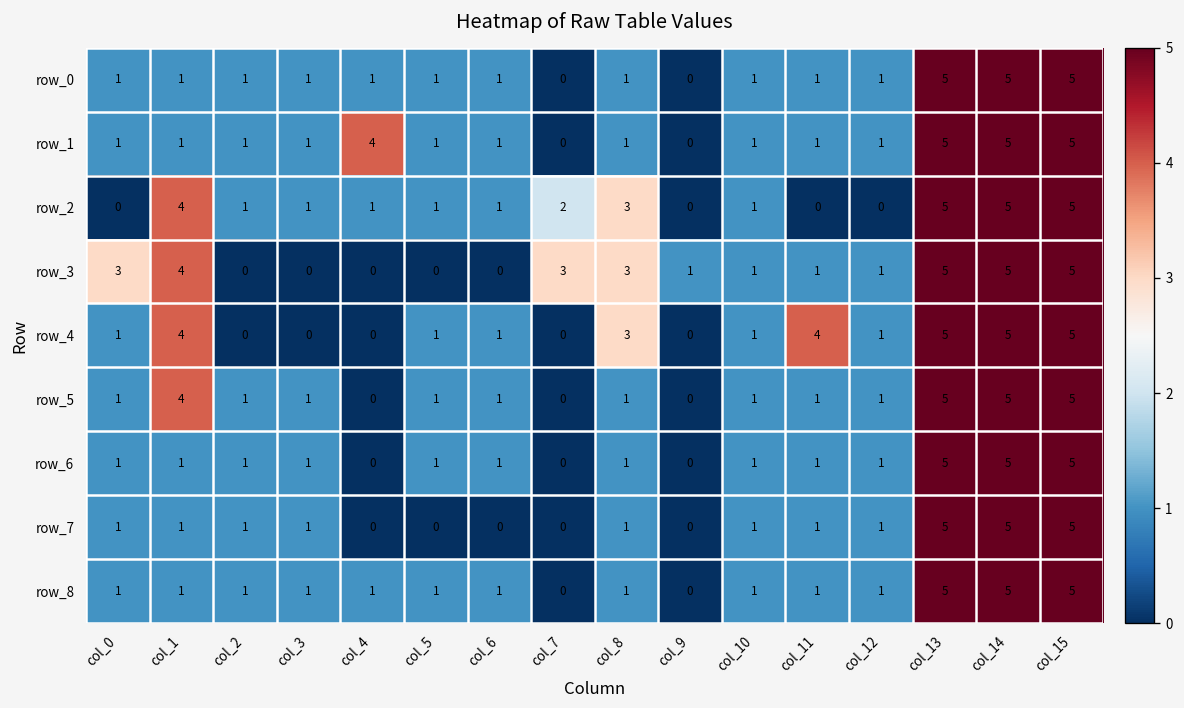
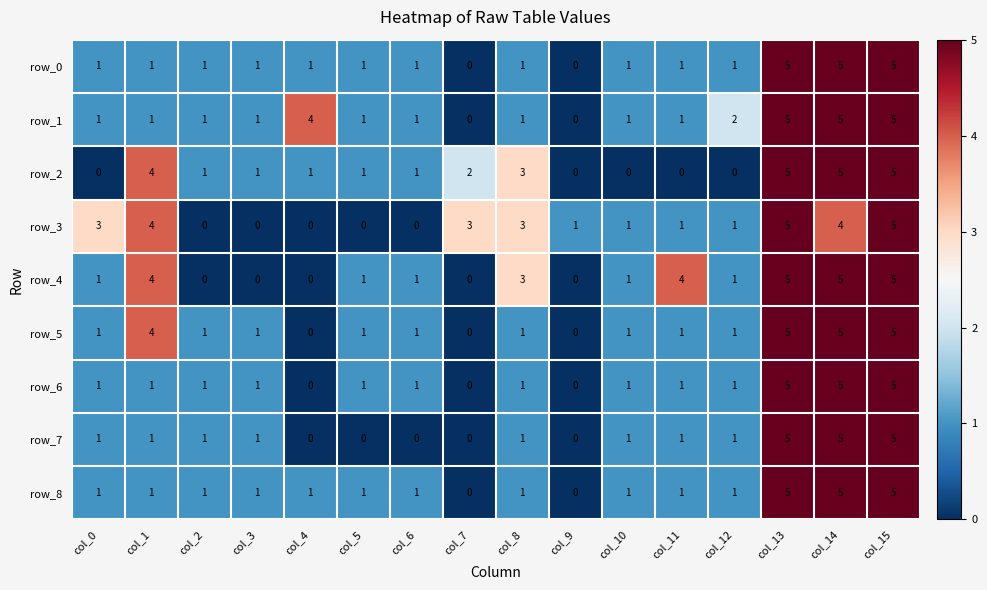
  {
    "row_0": {
      "col_0": 1,
      "col_1": 1,
      "col_2": 1,
      "col_3": 1,
      "col_4": 1,
      "col_5": 1,
      "col_6": 1,
      "col_7": 0,
      "col_8": 1,
      "col_9": 0,
      "col_10": 1,
      "col_11": 1,
      "col_12": 1,
      "col_13": 5,
      "col_14": 5,
      "col_15": 5
    },
    "row_1": {
      "col_0": 1,
      "col_1": 1,
      "col_2": 1,
      "col_3": 1,
      "col_4": 4,
      "col_5": 1,
      "col_6": 1,
      "col_7": 0,
      "col_8": 1,
      "col_9": 0,
      "col_10": 1,
      "col_11": 1,
-     "col_12": 1,
+     "col_12": 2,
      "col_13": 5,
      "col_14": 5,
      "col_15": 5
    },
    "row_2": {
      "col_0": 0,
      "col_1": 4,
      "col_2": 1,
      "col_3": 1,
      "col_4": 1,
      "col_5": 1,
      "col_6": 1,
      "col_7": 2,
      "col_8": 3,
      "col_9": 0,
-     "col_10": 1,
+     "col_10": 0,
      "col_11": 0,
      "col_12": 0,
      "col_13": 5,
      "col_14": 5,
      "col_15": 5
    },
    "row_3": {
      "col_0": 3,
      "col_1": 4,
      "col_2": 0,
      "col_3": 0,
      "col_4": 0,
      "col_5": 0,
      "col_6": 0,
      "col_7": 3,
      "col_8": 3,
      "col_9": 1,
      "col_10": 1,
      "col_11": 1,
      "col_12": 1,
      "col_13": 5,
-     "col_14": 5,
+     "col_14": 4,
      "col_15": 5
    },
    "row_4": {
      "col_0": 1,
      "col_1": 4,
      "col_2": 0,
      "col_3": 0,
      "col_4": 0,
      "col_5": 1,
      "col_6": 1,
      "col_7": 0,
      "col_8": 3,
      "col_9": 0,
      "col_10": 1,
      "col_11": 4,
      "col_12": 1,
      "col_13": 5,
      "col_14": 5,
      "col_15": 5
    },
    "row_5": {
      "col_0": 1,
      "col_1": 4,
      "col_2": 1,
      "col_3": 1,
      "col_4": 0,
      "col_5": 1,
      "col_6": 1,
      "col_7": 0,
      "col_8": 1,
      "col_9": 0,
      "col_10": 1,
      "col_11": 1,
      "col_12": 1,
      "col_13": 5,
      "col_14": 5,
      "col_15": 5
    },
    "row_6": {
      "col_0": 1,
      "col_1": 1,
      "col_2": 1,
      "col_3": 1,
      "col_4": 0,
      "col_5": 1,
      "col_6": 1,
      "col_7": 0,
      "col_8": 1,
      "col_9": 0,
      "col_10": 1,
      "col_11": 1,
      "col_12": 1,
      "col_13": 5,
      "col_14": 5,
      "col_15": 5
    },
    "row_7": {
      "col_0": 1,
      "col_1": 1,
      "col_2": 1,
      "col_3": 1,
      "col_4": 0,
      "col_5": 0,
      "col_6": 0,
      "col_7": 0,
      "col_8": 1,
      "col_9": 0,
      "col_10": 1,
      "col_11": 1,
      "col_12": 1,
      "col_13": 5,
      "col_14": 5,
      "col_15": 5
    },
    "row_8": {
      "col_0": 1,
      "col_1": 1,
      "col_2": 1,
      "col_3": 1,
      "col_4": 1,
      "col_5": 1,
      "col_6": 1,
      "col_7": 0,
      "col_8": 1,
      "col_9": 0,
      "col_10": 1,
      "col_11": 1,
      "col_12": 1,
      "col_13": 5,
      "col_14": 5,
      "col_15": 5
    }
  }
